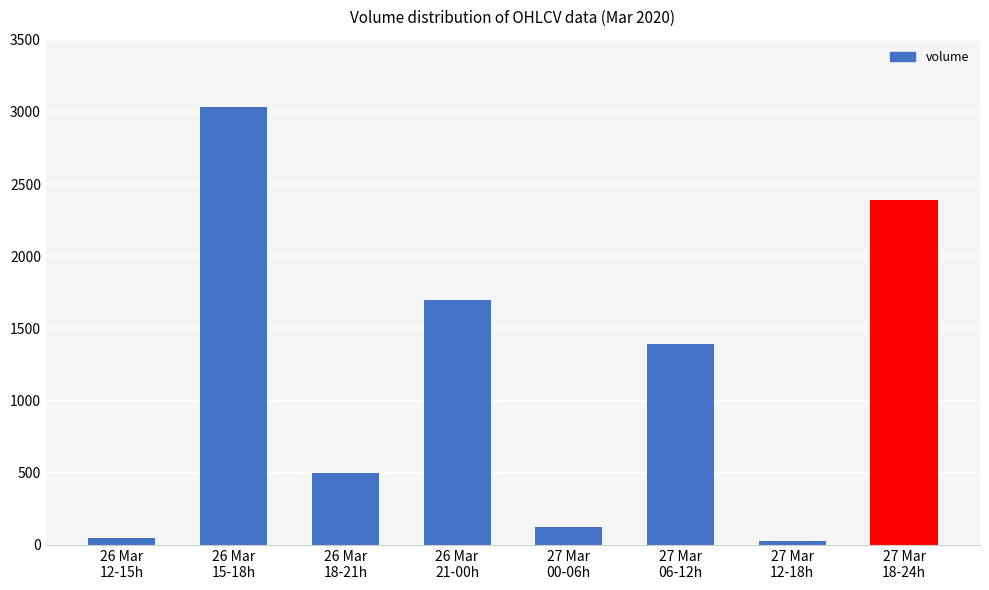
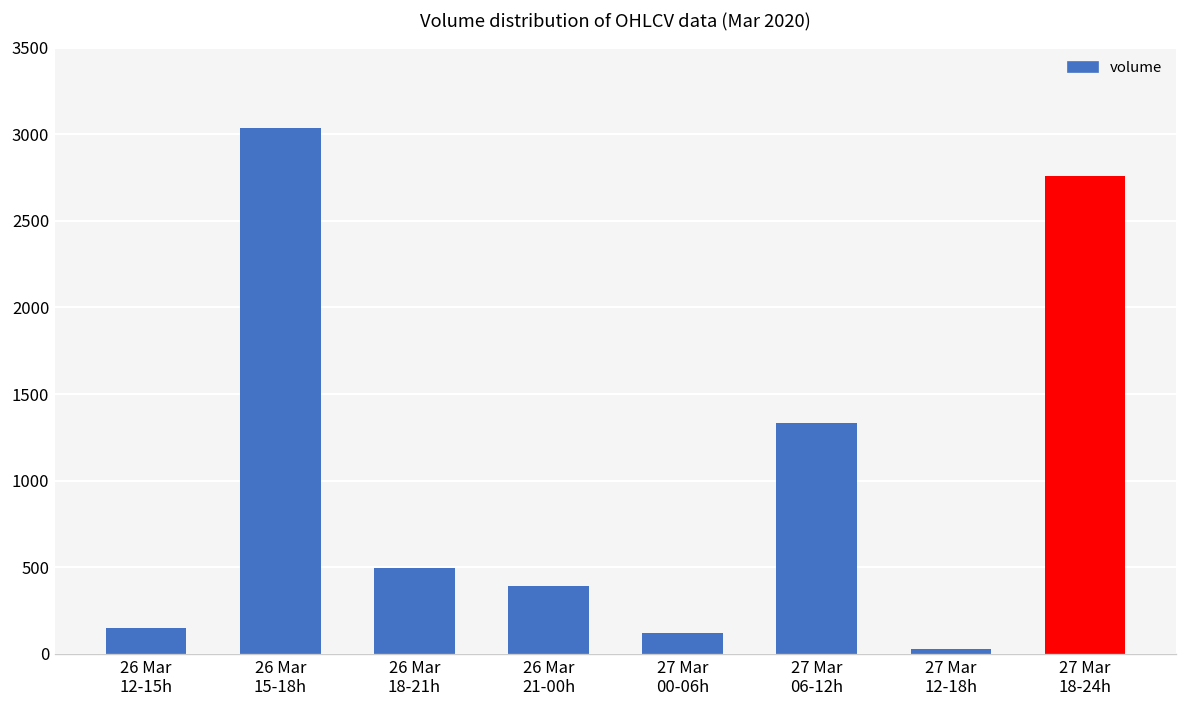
  {
-   "26 Mar 12-15h": 50,
+   "26 Mar 12-15h": 150,
    "26 Mar 15-18h": 3030,
    "26 Mar 18-21h": 500,
-   "26 Mar 21-00h": 1700,
+   "26 Mar 21-00h": 390,
    "27 Mar 00-06h": 120,
-   "27 Mar 06-12h": 1390,
+   "27 Mar 06-12h": 1330,
    "27 Mar 12-18h": 30,
-   "27 Mar 18-24h": 2390
+   "27 Mar 18-24h": 2760
  }
